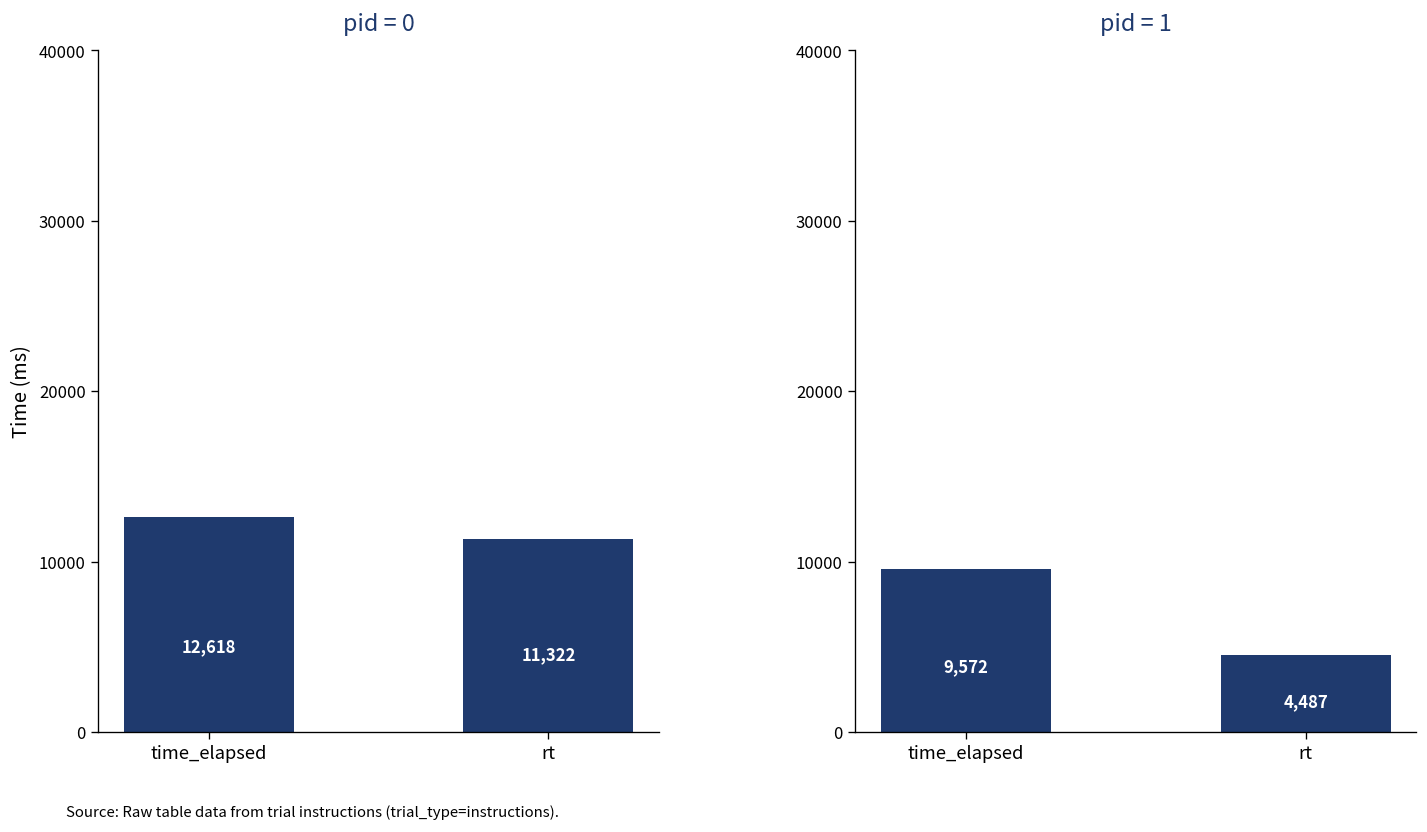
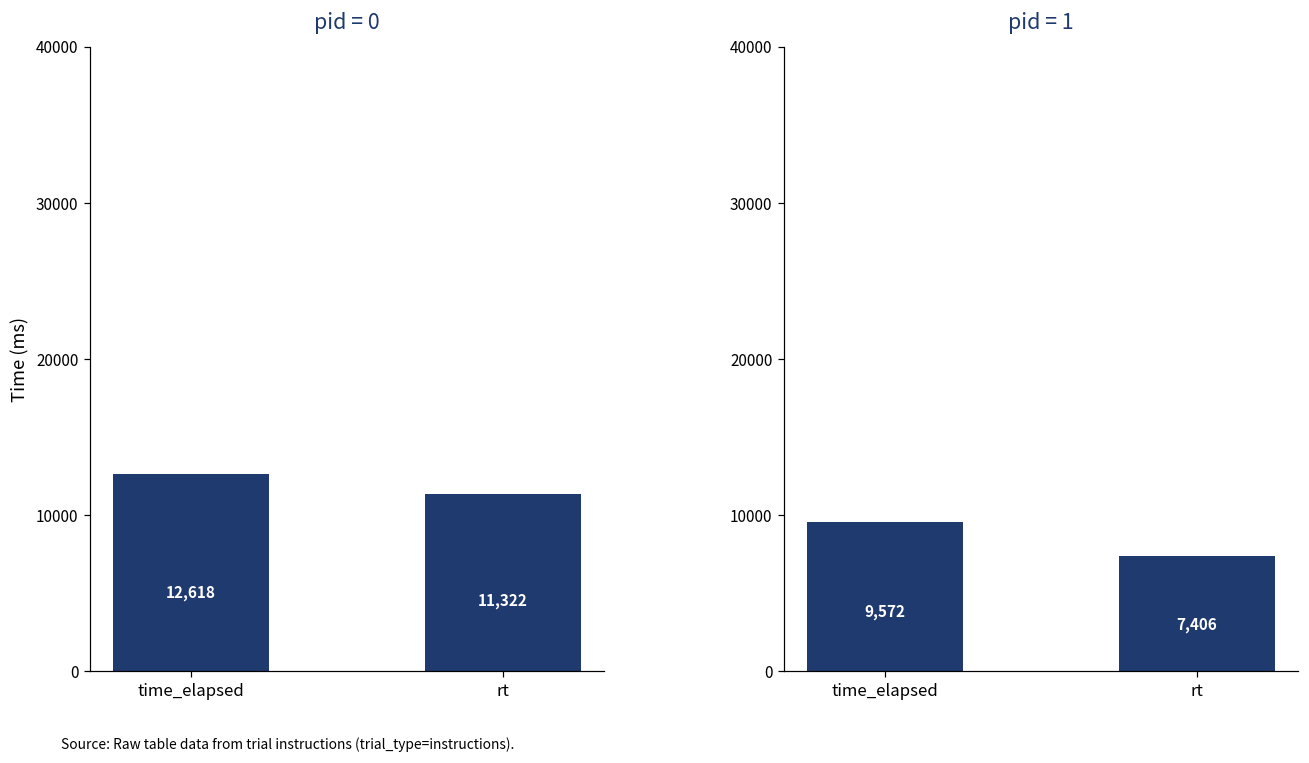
  {
    "pid = 0": {
      "time_elapsed": "12,618",
      "rt": "11,322"
    },
    "pid = 1": {
      "time_elapsed": "9,572",
-     "rt": "4,487"
+     "rt": "7,406"
    }
  }
